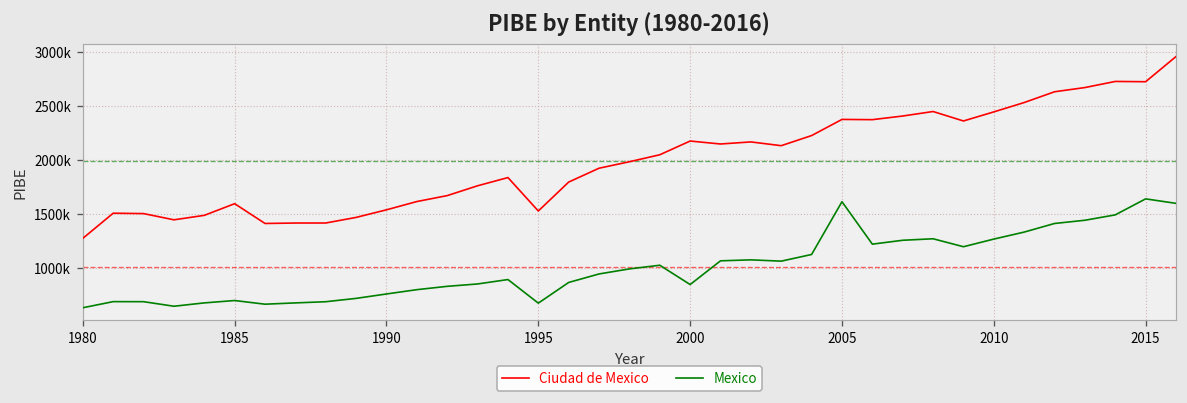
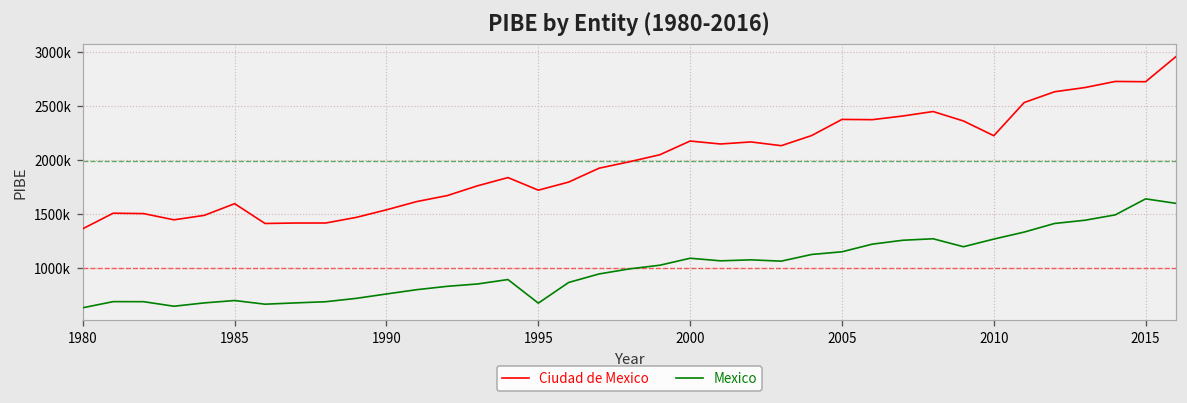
  {
    "Ciudad de Mexico": {
-     "1980": 1300000,
+     "1980": 1400000,
      "1985": 1600000,
      "1990": 1500000,
-     "1995": 1500000,
+     "1995": 1700000,
      "2000": 2200000,
      "2005": 2400000,
-     "2010": 2400000,
+     "2010": 2200000,
      "2015": 2700000
    },
    "Mexico": {
      "1980": 600000,
      "1985": 700000,
      "1990": 800000,
      "1995": 700000,
-     "2000": 800000,
-     "2005": 1600000,
+     "2000": 1100000,
+     "2005": 1100000,
      "2010": 1300000,
      "2015": 1600000
    }
  }
